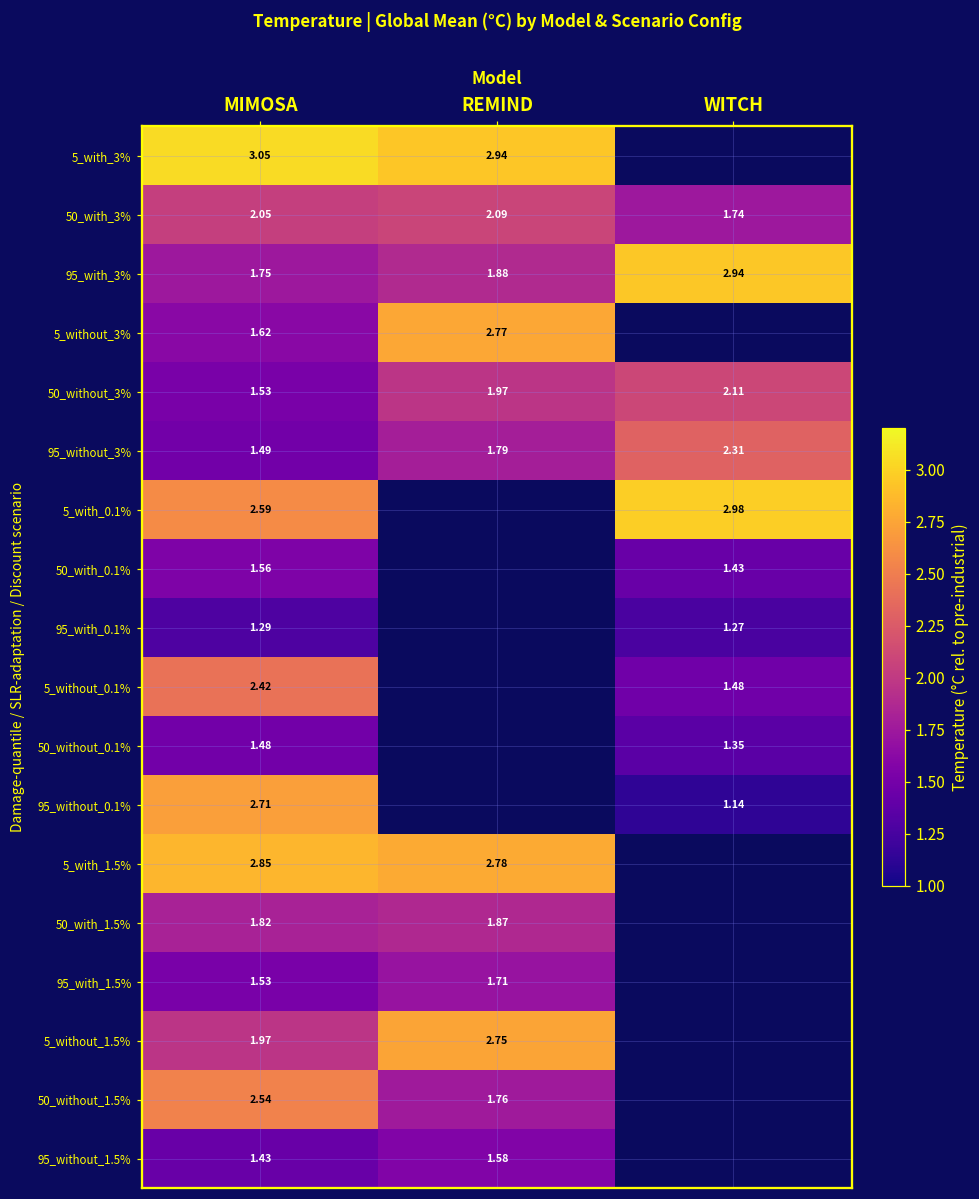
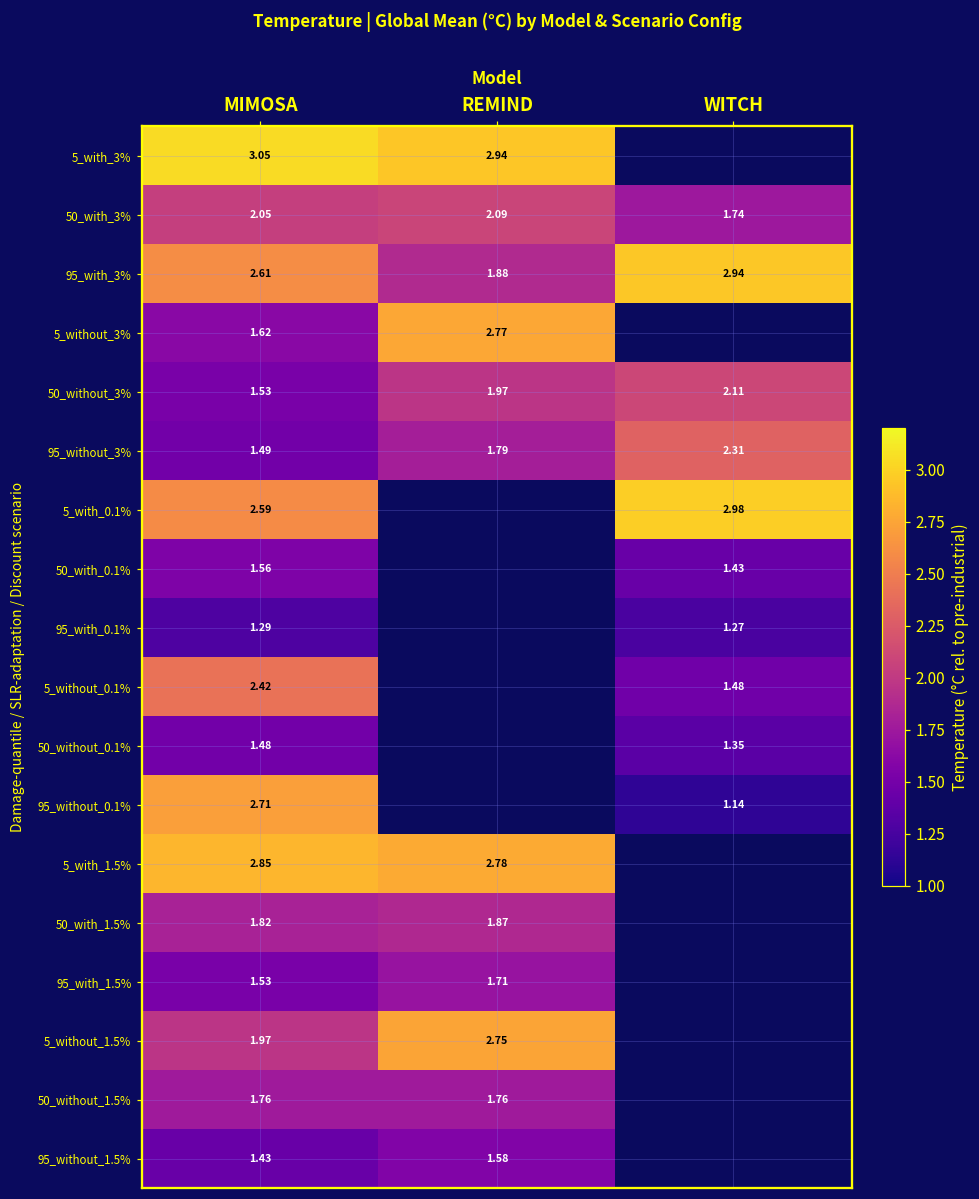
  {
    "5_with_3%": {
      "MIMOSA": 3.05,
      "REMIND": 2.94
    },
    "50_with_3%": {
      "MIMOSA": 2.05,
      "REMIND": 2.09,
      "WITCH": 1.74
    },
    "95_with_3%": {
-     "MIMOSA": 1.75,
+     "MIMOSA": 2.61,
      "REMIND": 1.88,
      "WITCH": 2.94
    },
    "5_without_3%": {
      "MIMOSA": 1.62,
      "REMIND": 2.77
    },
    "50_without_3%": {
      "MIMOSA": 1.53,
      "REMIND": 1.97,
      "WITCH": 2.11
    },
    "95_without_3%": {
      "MIMOSA": 1.49,
      "REMIND": 1.79,
      "WITCH": 2.31
    },
    "5_with_0.1%": {
      "MIMOSA": 2.59,
      "WITCH": 2.98
    },
    "50_with_0.1%": {
      "MIMOSA": 1.56,
      "WITCH": 1.43
    },
    "95_with_0.1%": {
      "MIMOSA": 1.29,
      "WITCH": 1.27
    },
    "5_without_0.1%": {
      "MIMOSA": 2.42,
      "WITCH": 1.48
    },
    "50_without_0.1%": {
      "MIMOSA": 1.48,
      "WITCH": 1.35
    },
    "95_without_0.1%": {
      "MIMOSA": 2.71,
      "WITCH": 1.14
    },
    "5_with_1.5%": {
      "MIMOSA": 2.85,
      "REMIND": 2.78
    },
    "50_with_1.5%": {
      "MIMOSA": 1.82,
      "REMIND": 1.87
    },
    "95_with_1.5%": {
      "MIMOSA": 1.53,
      "REMIND": 1.71
    },
    "5_without_1.5%": {
      "MIMOSA": 1.97,
      "REMIND": 2.75
    },
    "50_without_1.5%": {
-     "MIMOSA": 2.54,
+     "MIMOSA": 1.76,
      "REMIND": 1.76
    },
    "95_without_1.5%": {
      "MIMOSA": 1.43,
      "REMIND": 1.58
    }
  }
